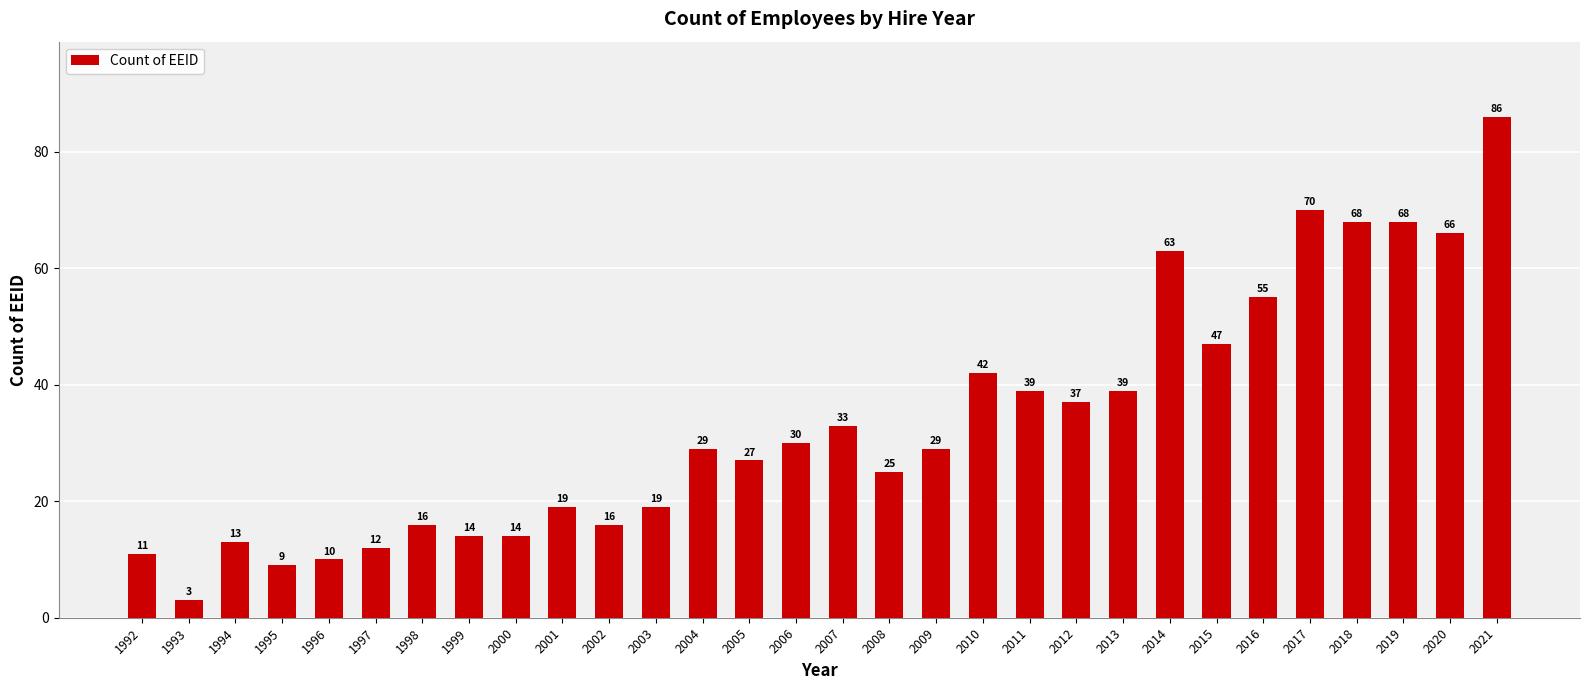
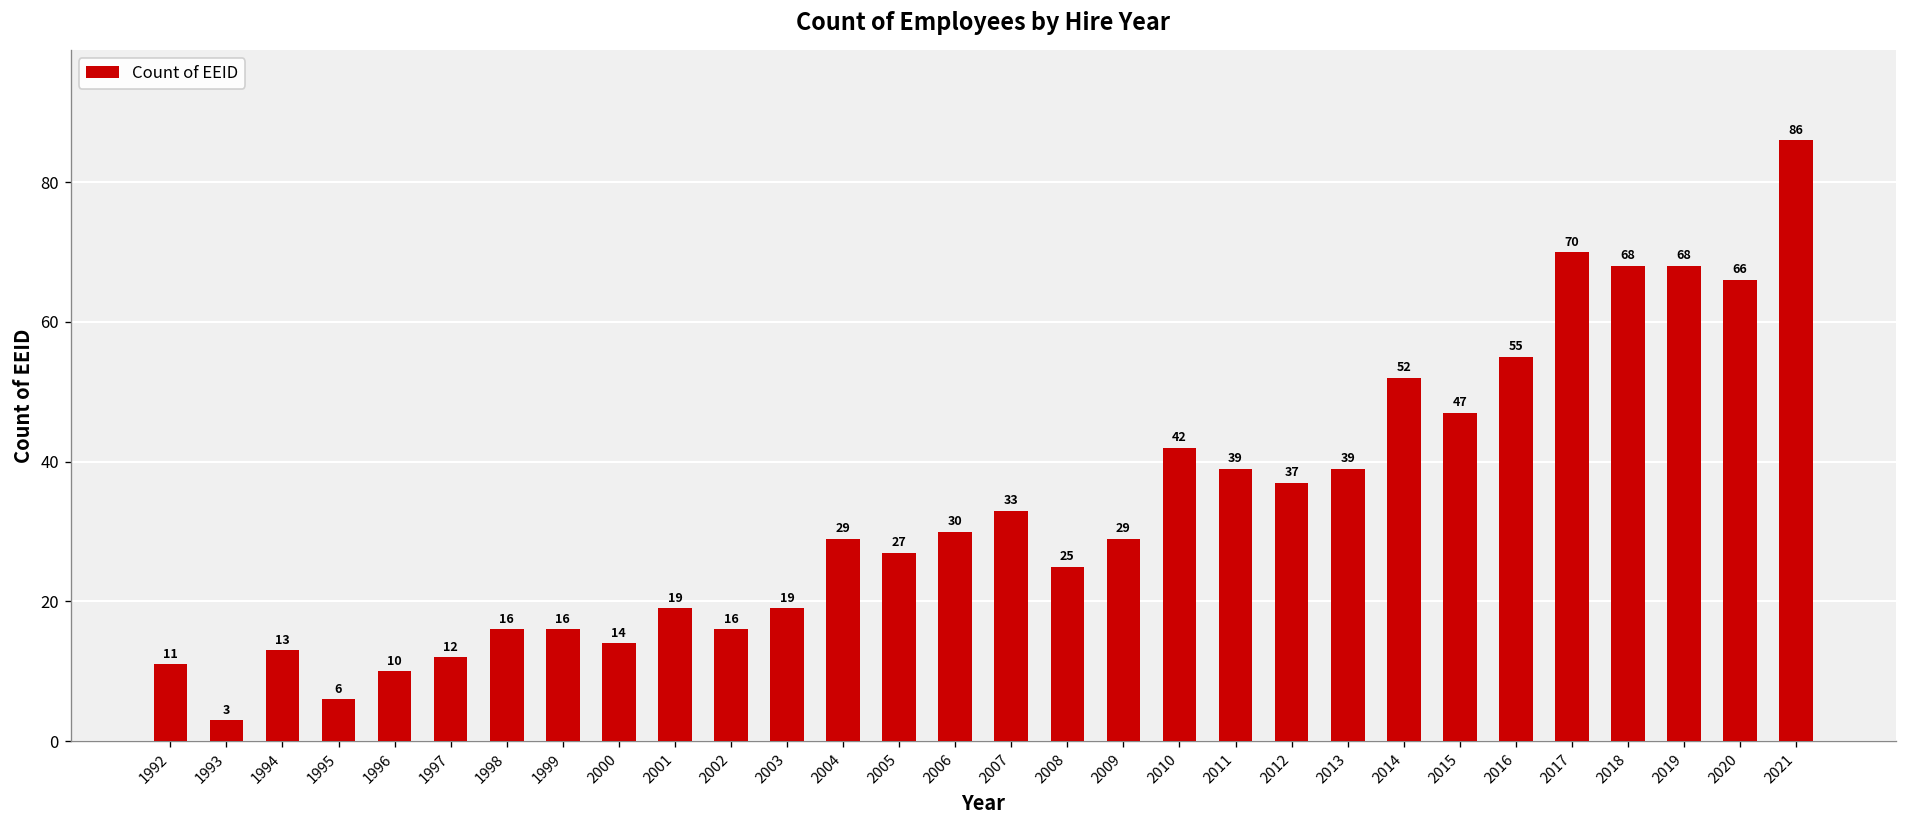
  {
    "1992": 11,
    "1993": 3,
    "1994": 13,
-   "1995": 9,
+   "1995": 6,
    "1996": 10,
    "1997": 12,
    "1998": 16,
-   "1999": 14,
+   "1999": 16,
    "2000": 14,
    "2001": 19,
    "2002": 16,
    "2003": 19,
    "2004": 29,
    "2005": 27,
    "2006": 30,
    "2007": 33,
    "2008": 25,
    "2009": 29,
    "2010": 42,
    "2011": 39,
    "2012": 37,
    "2013": 39,
-   "2014": 63,
+   "2014": 52,
    "2015": 47,
    "2016": 55,
    "2017": 70,
    "2018": 68,
    "2019": 68,
    "2020": 66,
    "2021": 86
  }
